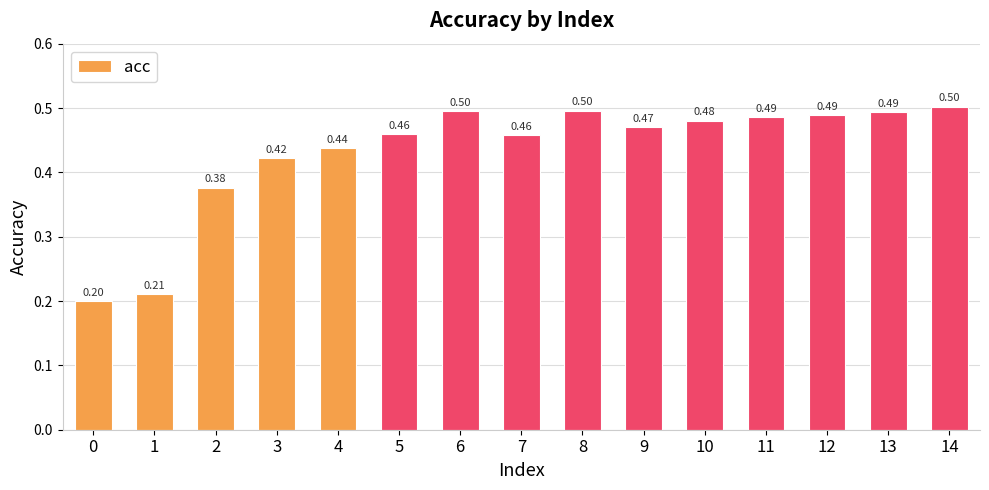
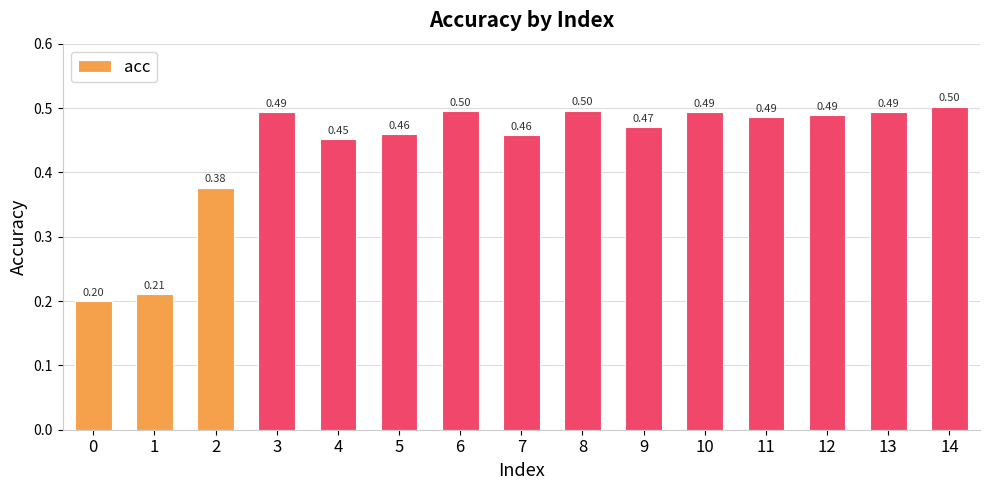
  {
    "0": 0.20,
    "1": 0.21,
    "2": 0.38,
-   "3": 0.42,
-   "4": 0.44,
+   "3": 0.49,
+   "4": 0.45,
    "5": 0.46,
    "6": 0.50,
    "7": 0.46,
    "8": 0.50,
    "9": 0.47,
-   "10": 0.48,
+   "10": 0.49,
    "11": 0.49,
    "12": 0.49,
    "13": 0.49,
    "14": 0.50
  }
